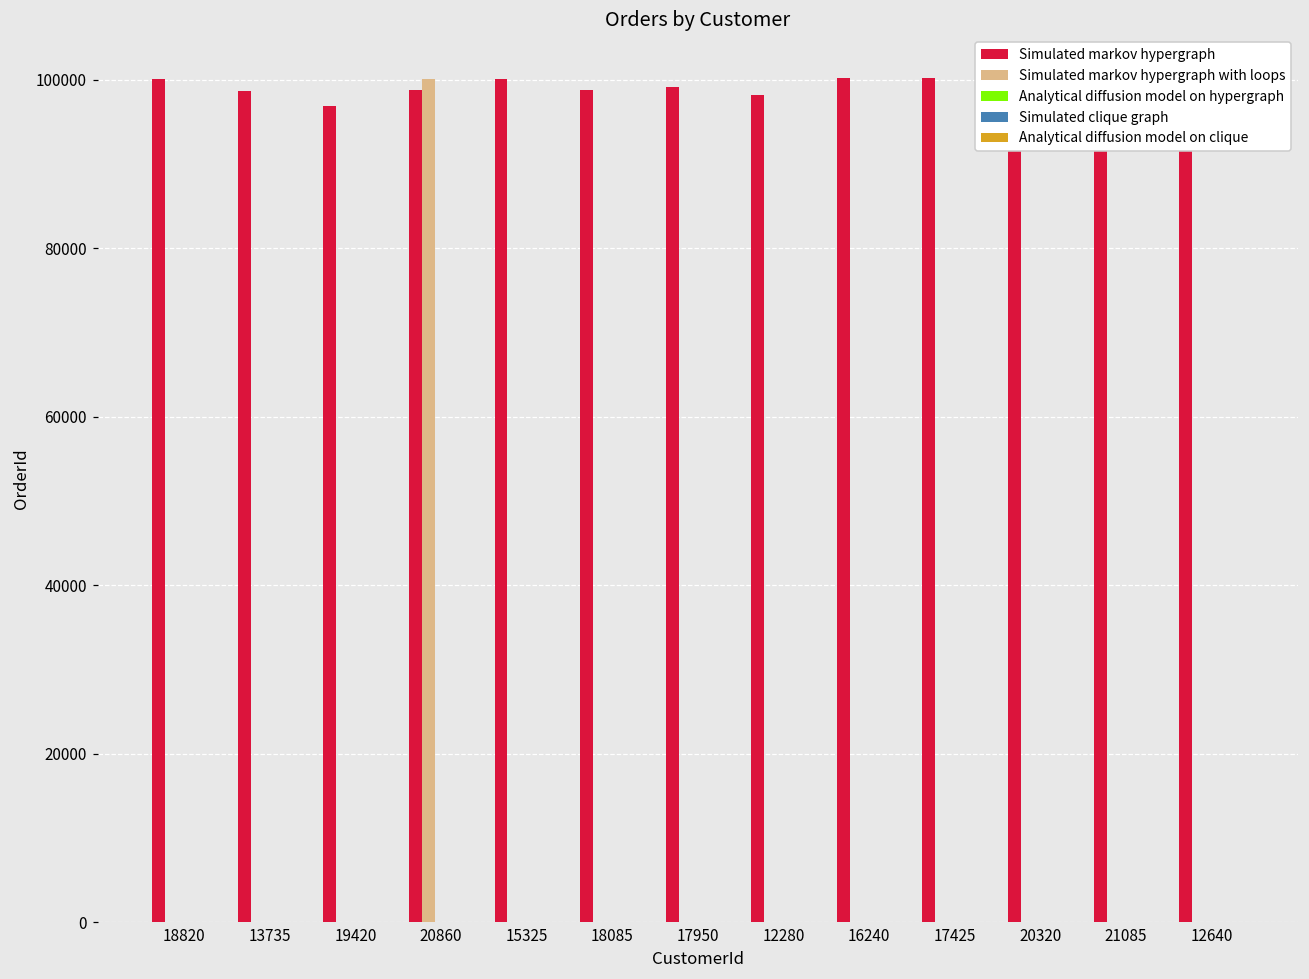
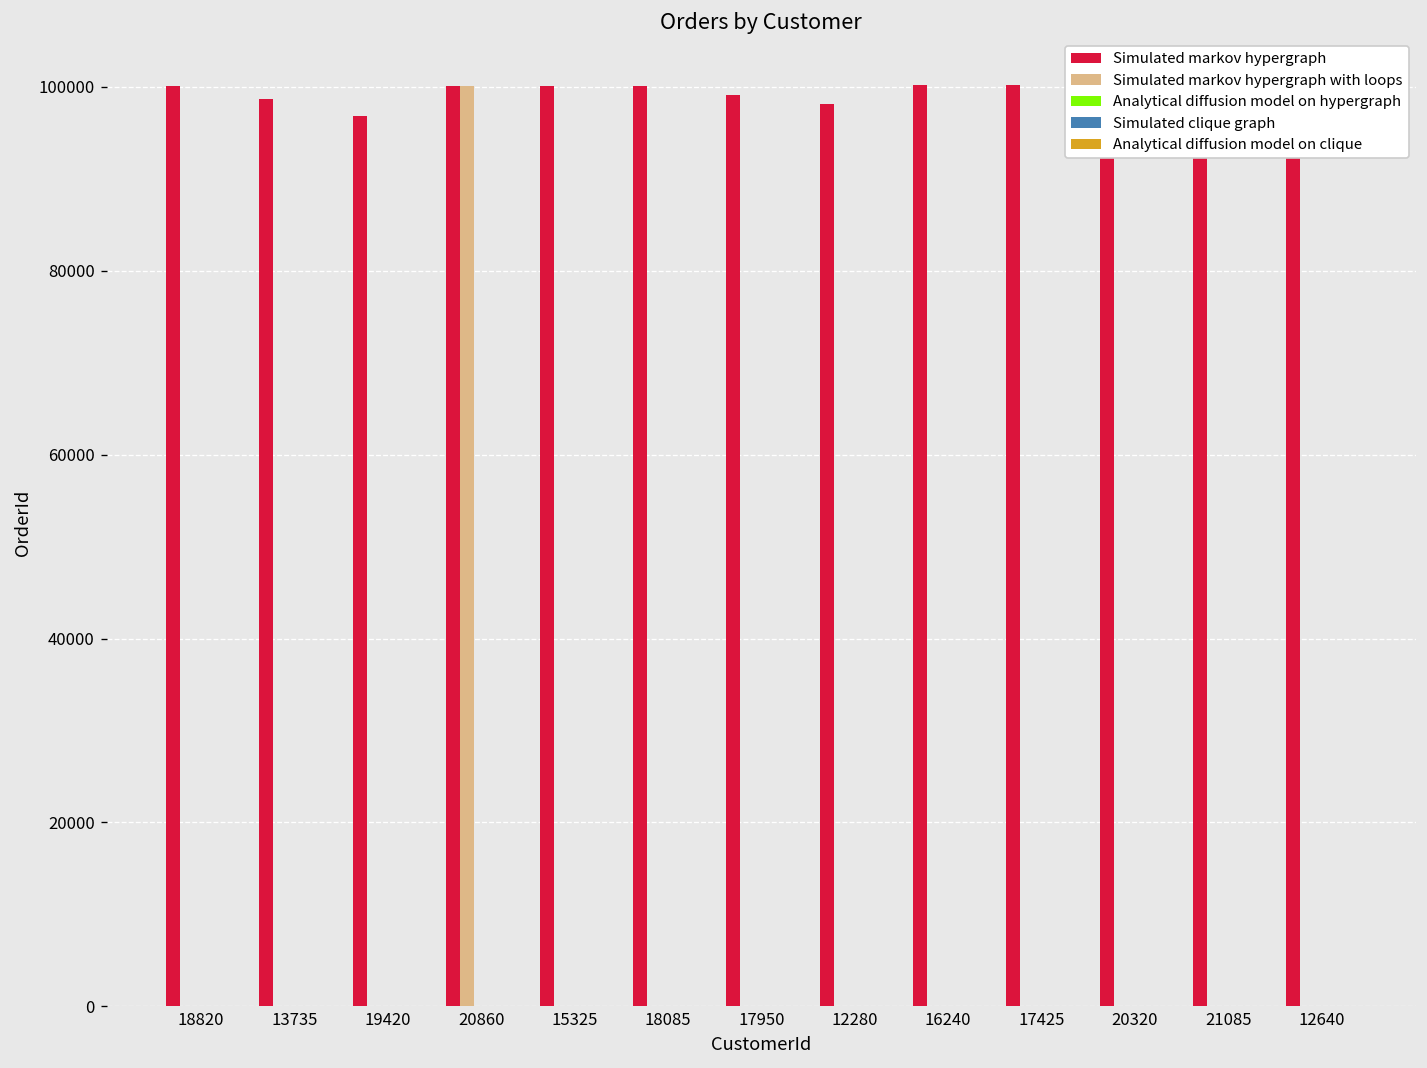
  {
    "Simulated markov hypergraph": {
      "18820": 100000,
      "13735": 99000,
      "19420": 97000,
-     "20860": 99000,
+     "20860": 100000,
      "15325": 100000,
-     "18085": 99000,
+     "18085": 100000,
      "17950": 99000,
      "12280": 98000,
      "16240": 100000,
      "17425": 100000
    },
    "Simulated markov hypergraph with loops": {
      "18820": 0,
      "13735": 0,
      "19420": 0,
      "20860": 100000,
      "15325": 0,
      "18085": 0,
      "17950": 0,
      "12280": 0,
      "16240": 0,
      "17425": 0,
      "20320": 0,
      "21085": 0,
      "12640": 0
    },
    "Analytical diffusion model on hypergraph": {
      "18820": 0,
      "13735": 0,
      "19420": 0,
      "20860": 0,
      "15325": 0,
      "18085": 0,
      "17950": 0,
      "12280": 0,
      "16240": 0,
      "17425": 0,
      "20320": 0,
      "21085": 0,
      "12640": 0
    },
    "Simulated clique graph": {
      "18820": 0,
      "13735": 0,
      "19420": 0,
      "20860": 0,
      "15325": 0,
      "18085": 0,
      "17950": 0,
      "12280": 0,
      "16240": 0,
      "17425": 0,
      "20320": 0,
      "21085": 0,
      "12640": 0
    },
    "Analytical diffusion model on clique": {
      "18820": 0,
      "13735": 0,
      "19420": 0,
      "20860": 0,
      "15325": 0,
      "18085": 0,
      "17950": 0,
      "12280": 0,
      "16240": 0,
      "17425": 0,
      "20320": 0,
      "21085": 0,
      "12640": 0
    }
  }
